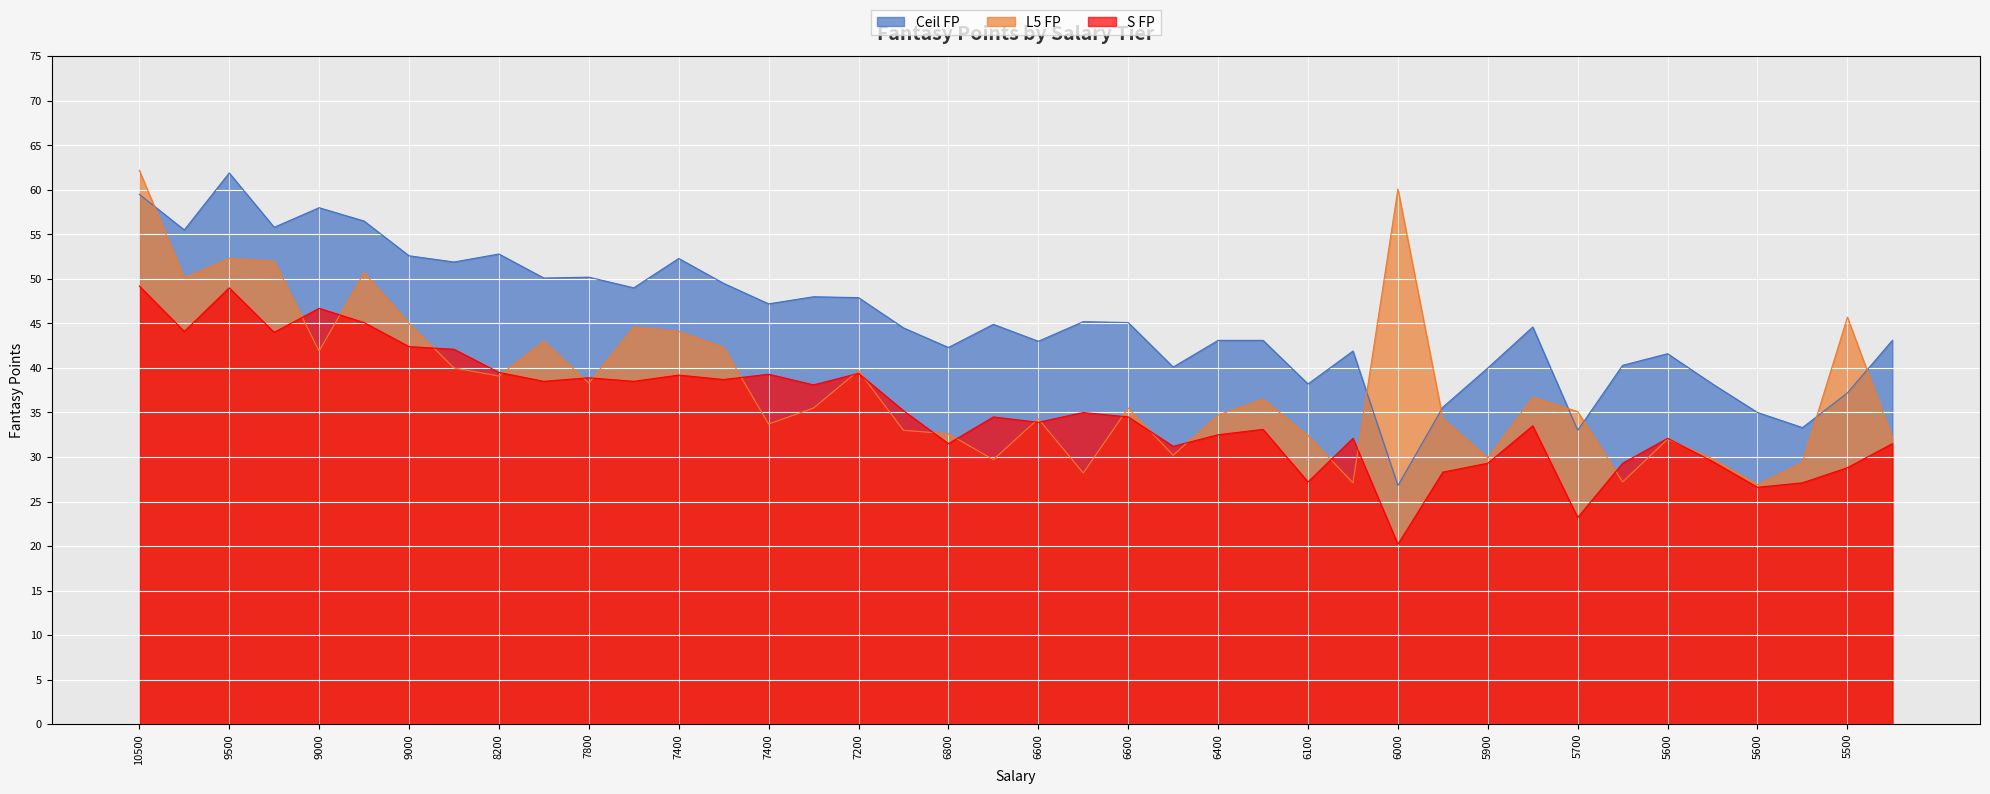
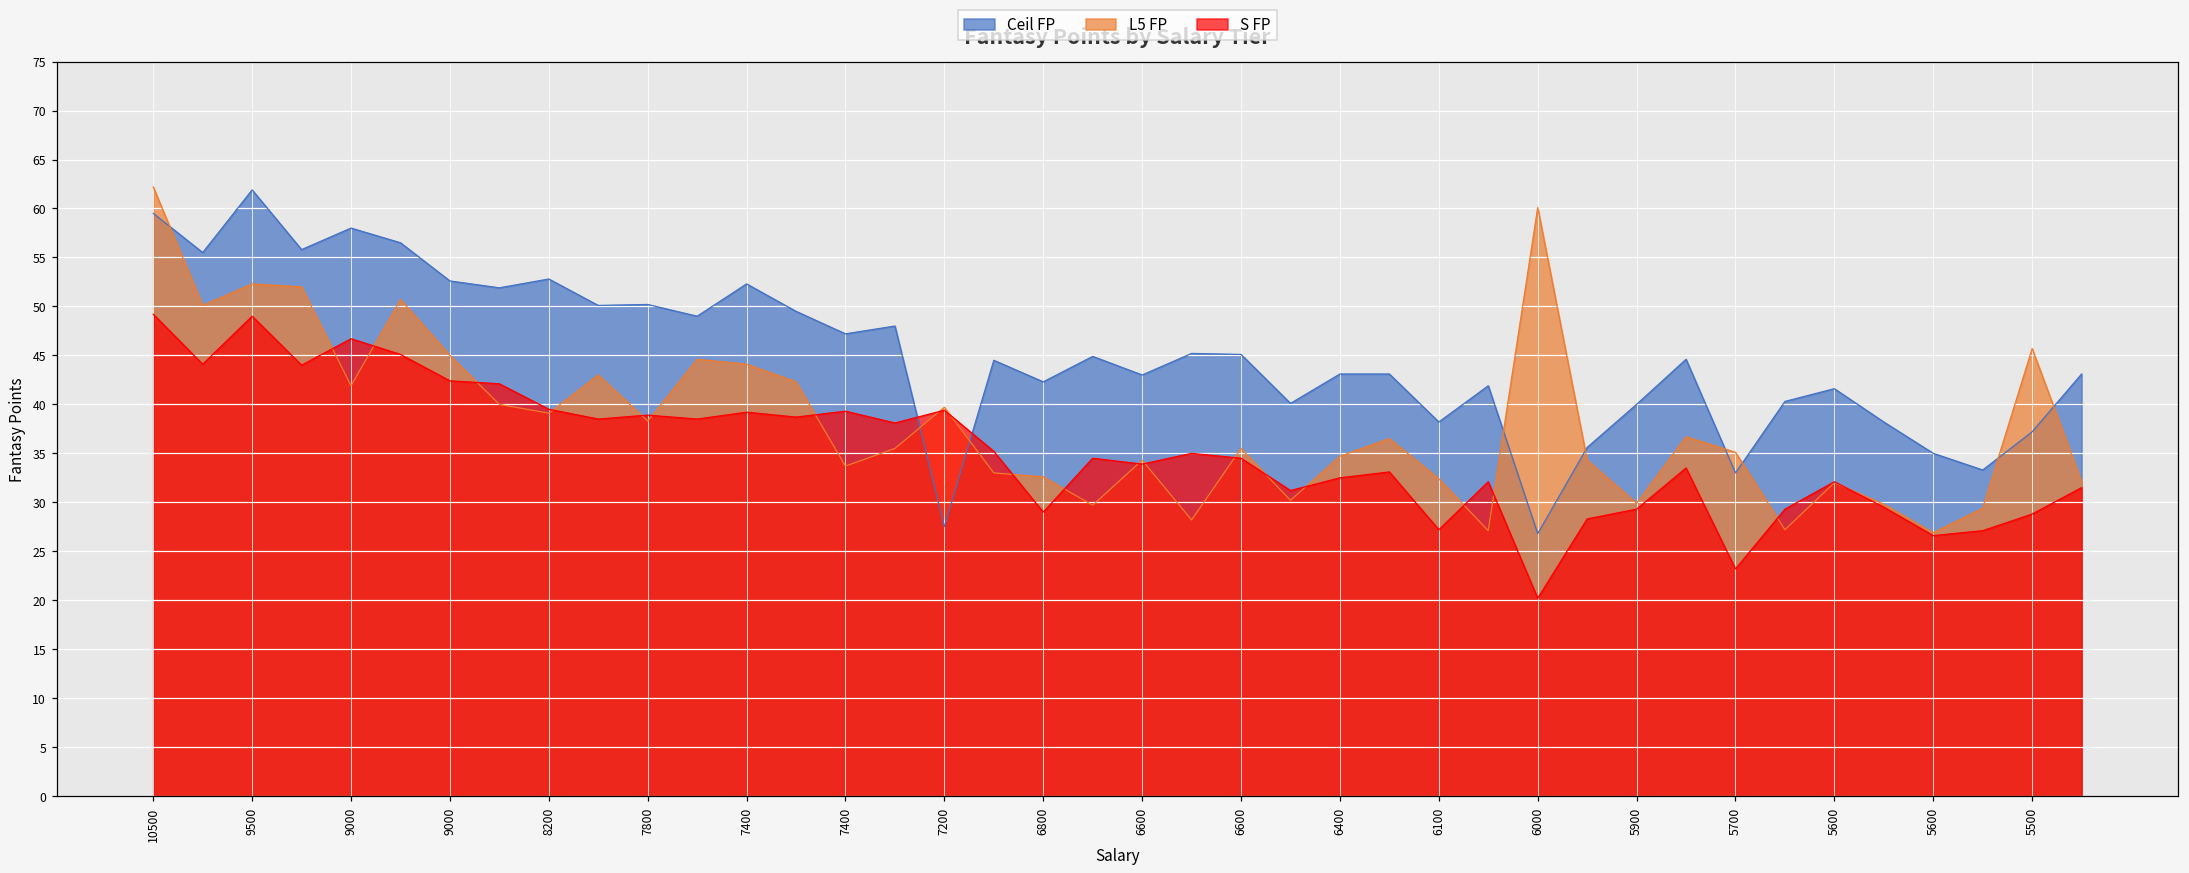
  {
    "Ceil FP": {
      "10500": 60,
      "9500": 62,
      "8200": 53,
      "7800": 50,
-     "7200": 48,
+     "7200": 28,
      "6800": 42,
      "6400": 43,
      "6100": 38,
      "6000": 27,
      "5900": 40,
      "5700": 33,
      "5500": 37
    },
    "L5 FP": {
      "10500": 62,
      "9500": 52,
      "8200": 39,
      "7800": 38,
      "7200": 40,
      "6800": 33,
      "6400": 35,
      "6100": 32,
      "6000": 60,
      "5900": 30,
      "5700": 35,
      "5500": 46
    },
    "S FP": {
      "10500": 49,
      "9500": 49,
      "8200": 40,
      "7800": 39,
      "7200": 39,
-     "6800": 32,
+     "6800": 29,
      "6400": 33,
      "6100": 27,
      "6000": 20,
      "5900": 29,
      "5700": 23,
      "5500": 29
    }
  }
